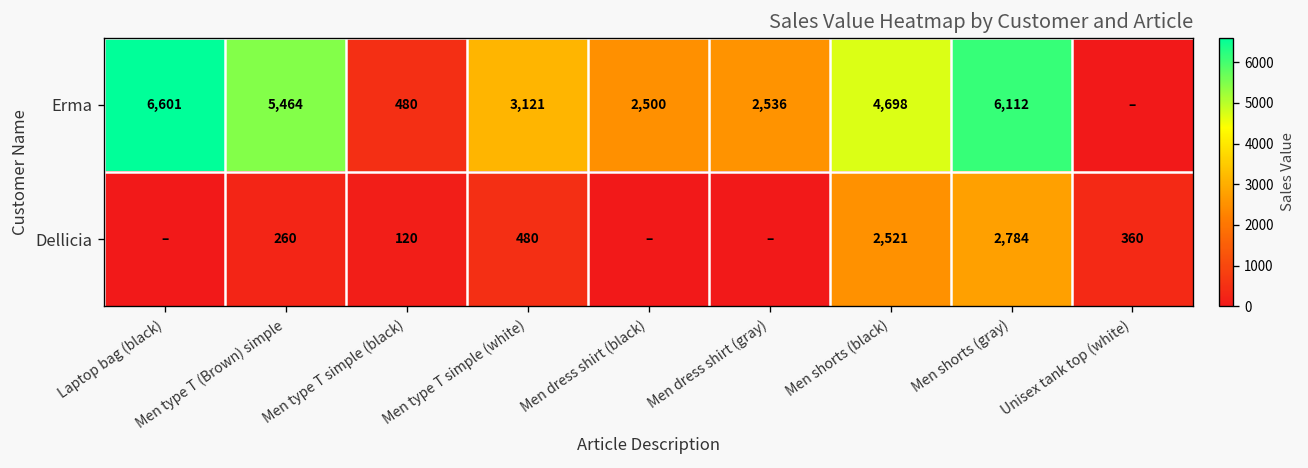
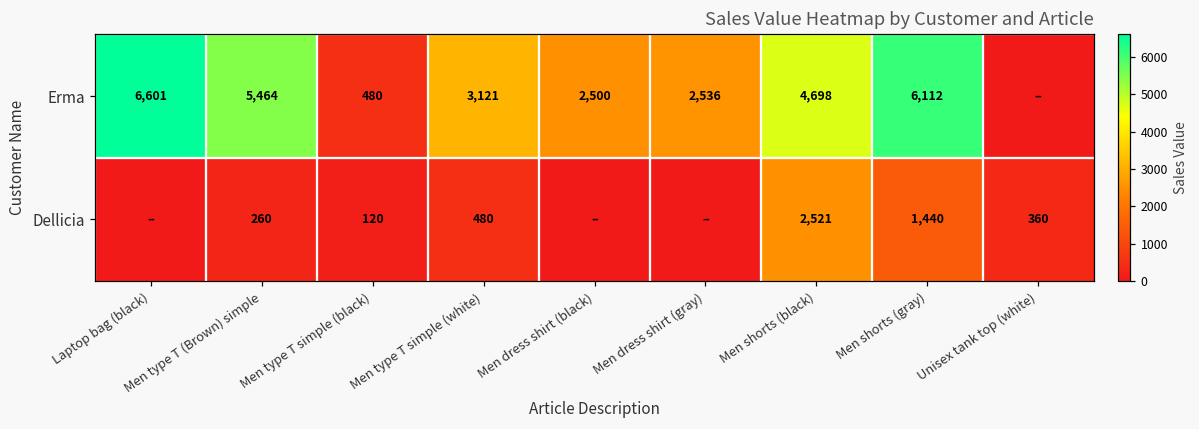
  {
    "Erma": {
      "Laptop bag (black)": "6,601",
      "Men type T (Brown) simple": "5,464",
      "Men type T simple (black)": "480",
      "Men type T simple (white)": "3,121",
      "Men dress shirt (black)": "2,500",
      "Men dress shirt (gray)": "2,536",
      "Men shorts (black)": "4,698",
      "Men shorts (gray)": "6,112"
    },
    "Dellicia": {
      "Men type T (Brown) simple": "260",
      "Men type T simple (black)": "120",
      "Men type T simple (white)": "480",
      "Men shorts (black)": "2,521",
-     "Men shorts (gray)": "2,784",
+     "Men shorts (gray)": "1,440",
      "Unisex tank top (white)": "360"
    }
  }
